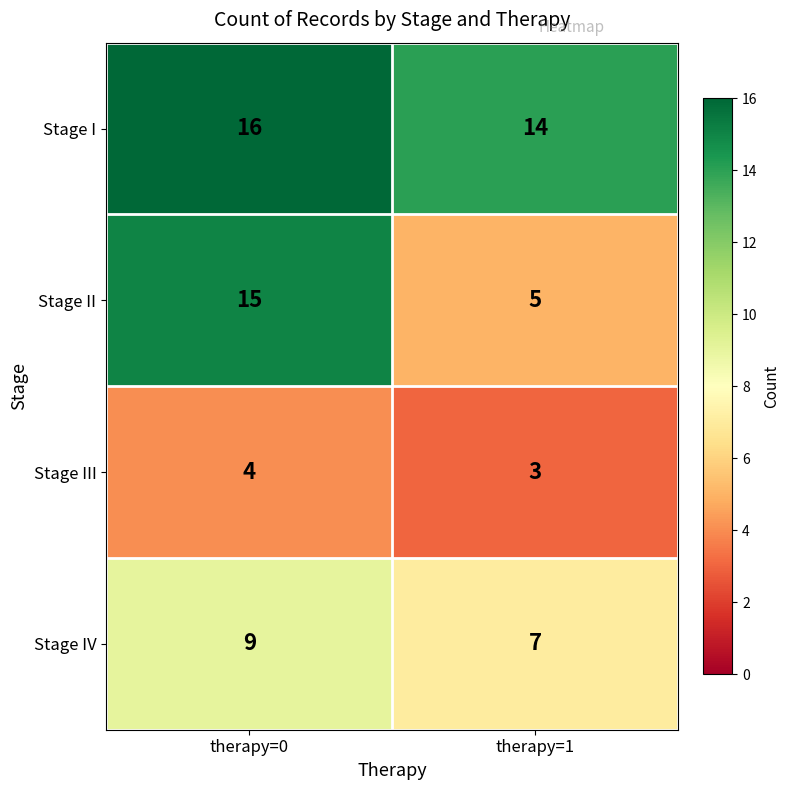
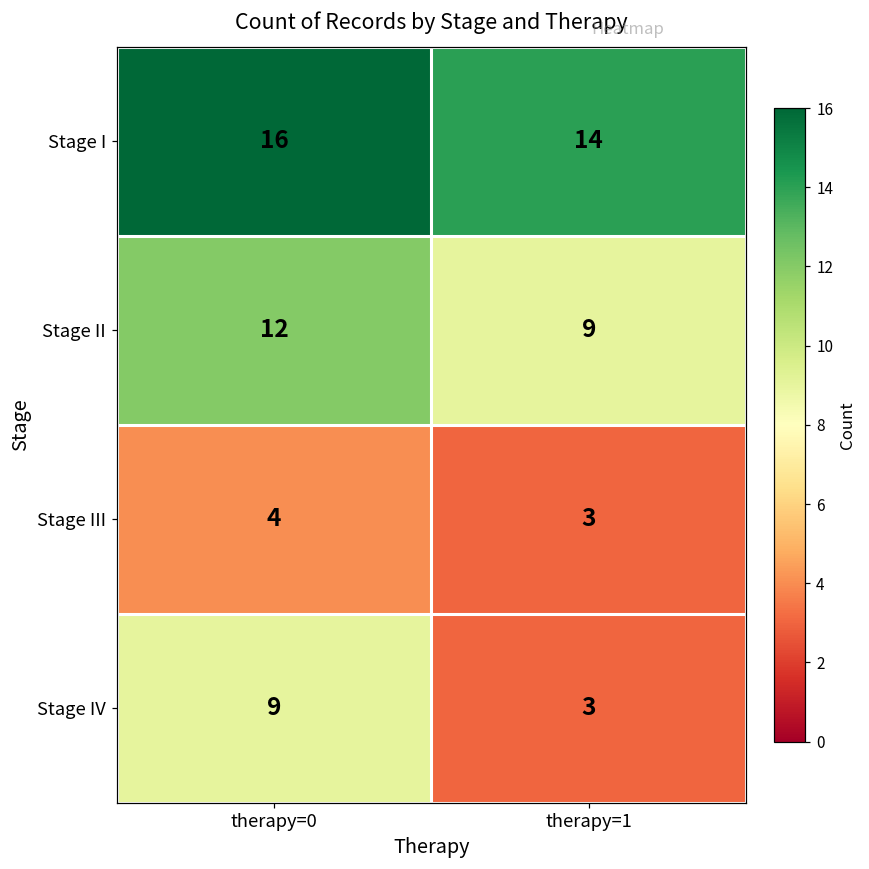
  {
    "Stage I": {
      "therapy=0": 16,
      "therapy=1": 14
    },
    "Stage II": {
-     "therapy=0": 15,
-     "therapy=1": 5
+     "therapy=0": 12,
+     "therapy=1": 9
    },
    "Stage III": {
      "therapy=0": 4,
      "therapy=1": 3
    },
    "Stage IV": {
      "therapy=0": 9,
-     "therapy=1": 7
+     "therapy=1": 3
    }
  }
